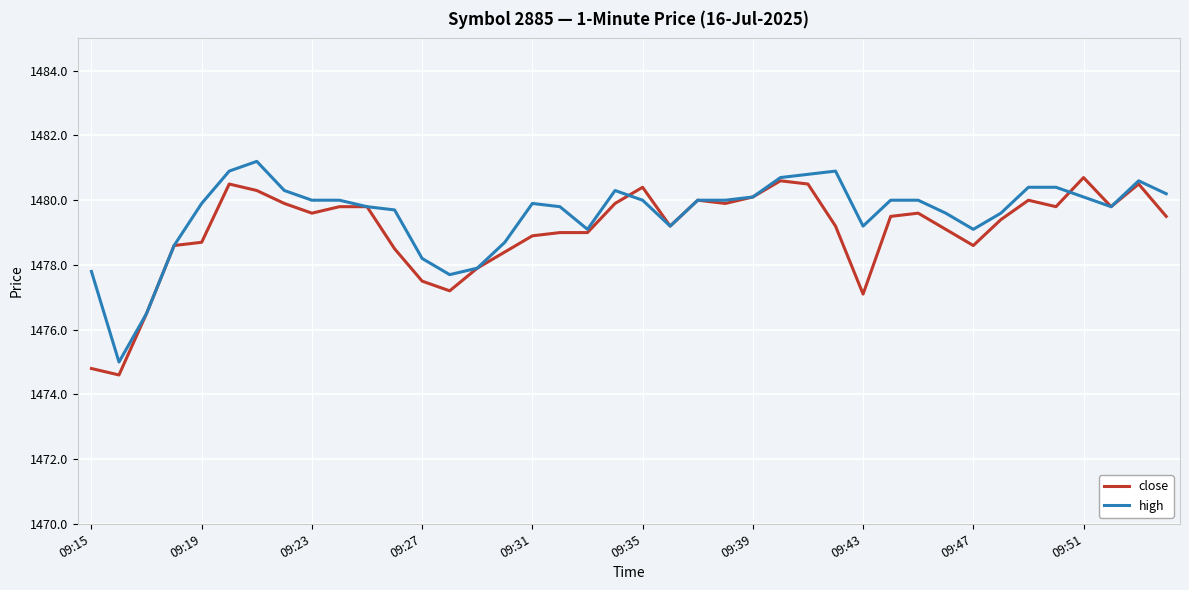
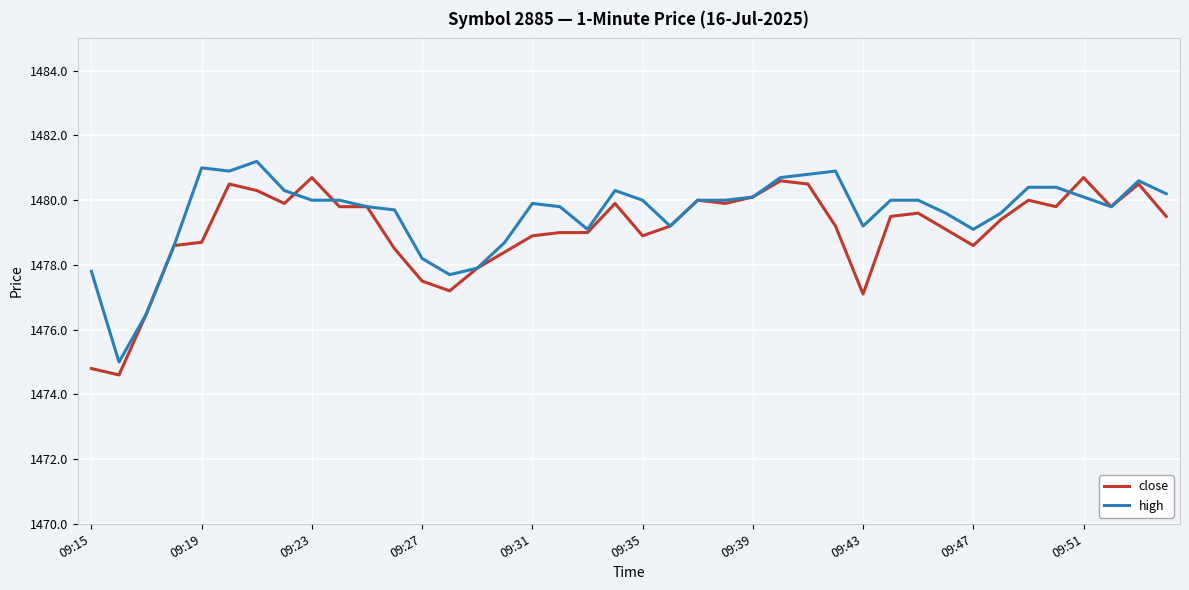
  {
    "close": {
      "09:15": 1474.8,
      "09:19": 1478.7,
-     "09:23": 1479.6,
+     "09:23": 1480.7,
      "09:27": 1477.5,
      "09:31": 1478.9,
-     "09:35": 1480.4,
+     "09:35": 1478.9,
      "09:43": 1477.1,
      "09:47": 1478.6,
      "09:51": 1480.7
    },
    "high": {
      "09:15": 1477.8,
-     "09:19": 1479.9,
+     "09:19": 1481.0,
      "09:23": 1480.0,
      "09:27": 1478.2,
      "09:31": 1479.9,
      "09:35": 1480.0,
      "09:43": 1479.2,
      "09:47": 1479.1,
      "09:51": 1480.1
    }
  }
